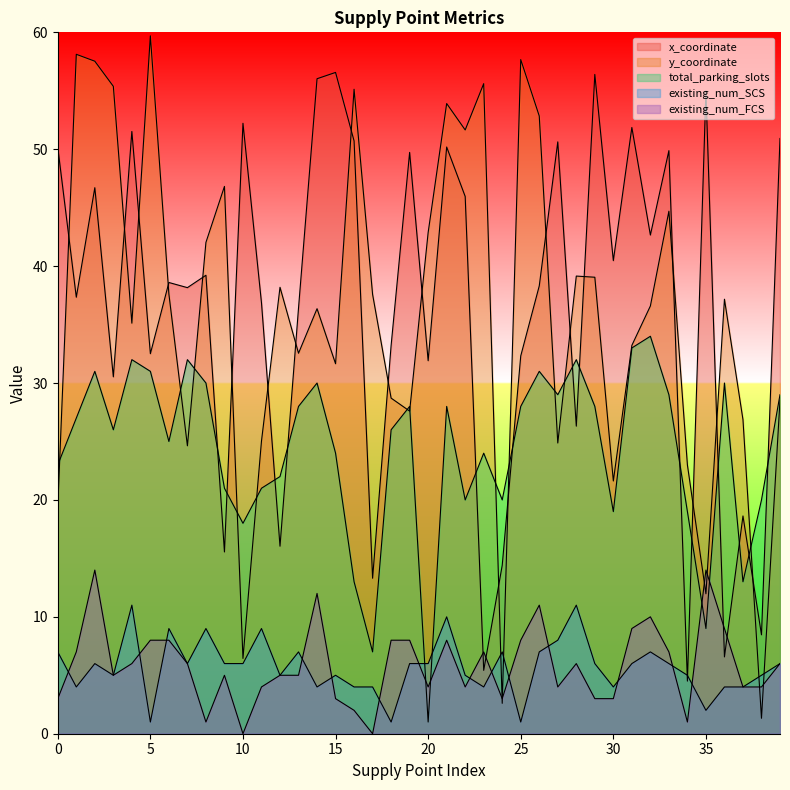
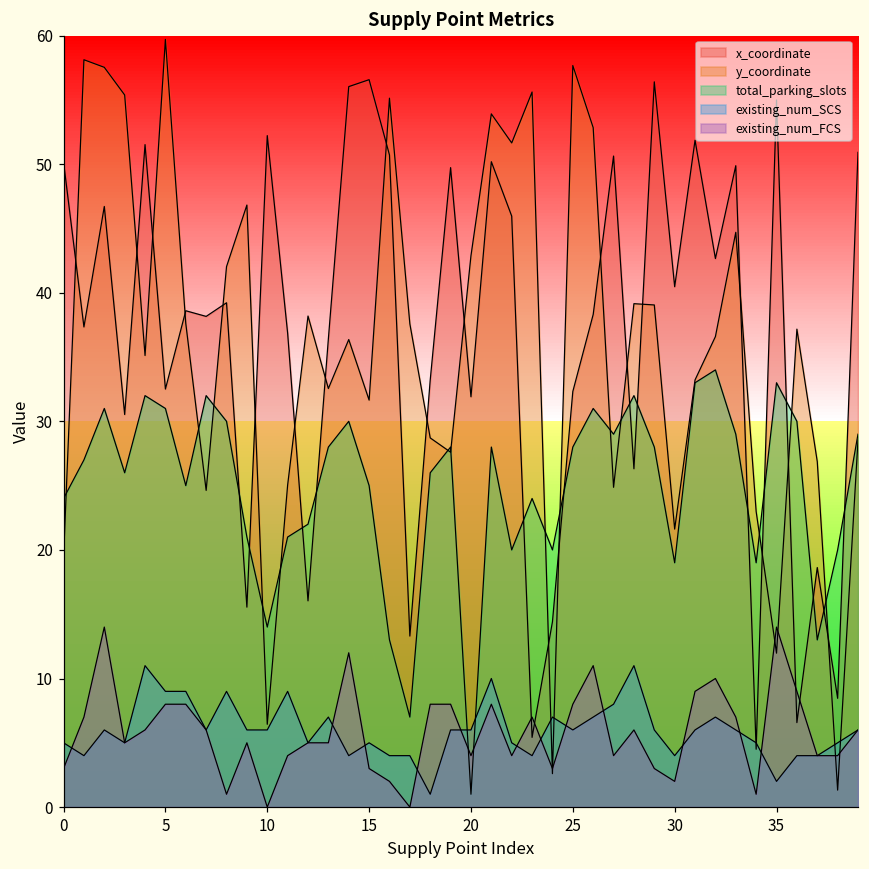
  {
    "total_parking_slots": {
-     "0": 23,
+     "0": 24,
      "5": 31,
-     "10": 18,
-     "15": 24,
+     "10": 14,
+     "15": 25,
      "20": 1,
      "25": 28,
      "30": 19,
-     "35": 9
+     "35": 33
    },
    "existing_num_SCS": {
-     "0": 7,
-     "5": 1,
+     "0": 5,
+     "5": 9,
      "10": 6,
      "15": 5,
      "20": 6,
-     "25": 1,
+     "25": 6,
      "30": 4,
      "35": 2
    },
    "existing_num_FCS": {
      "0": 3,
      "5": 8,
      "10": 0,
      "15": 3,
      "20": 4,
      "25": 8,
-     "30": 3,
+     "30": 2,
      "35": 14
    }
  }
